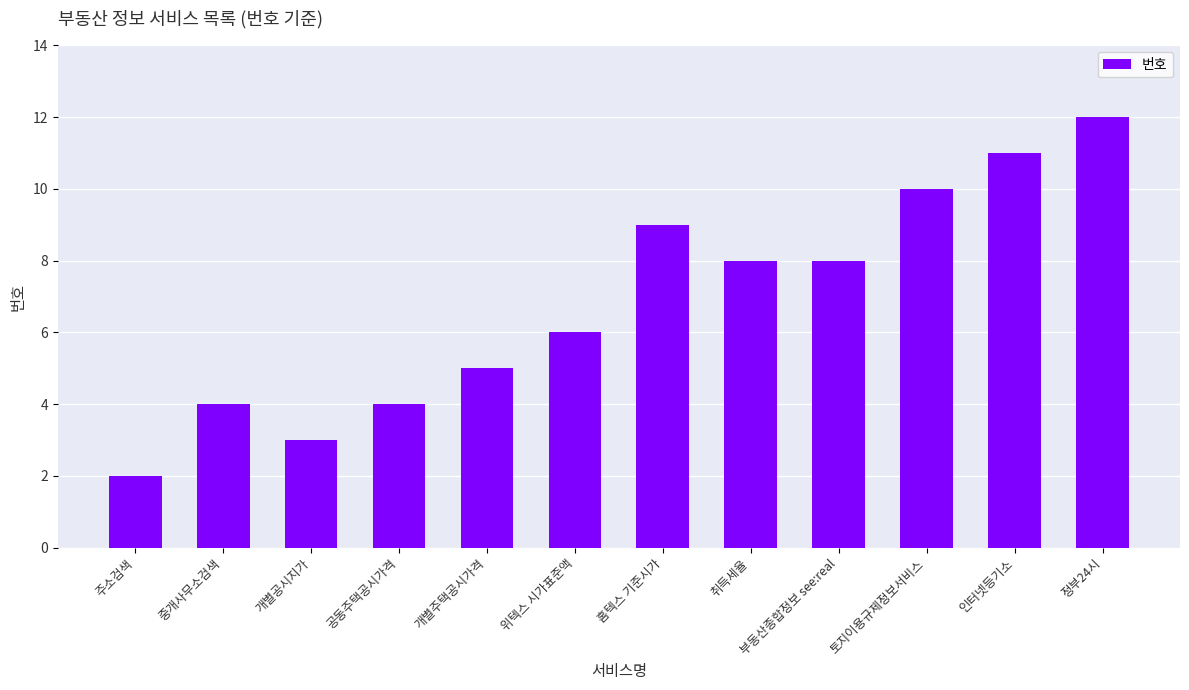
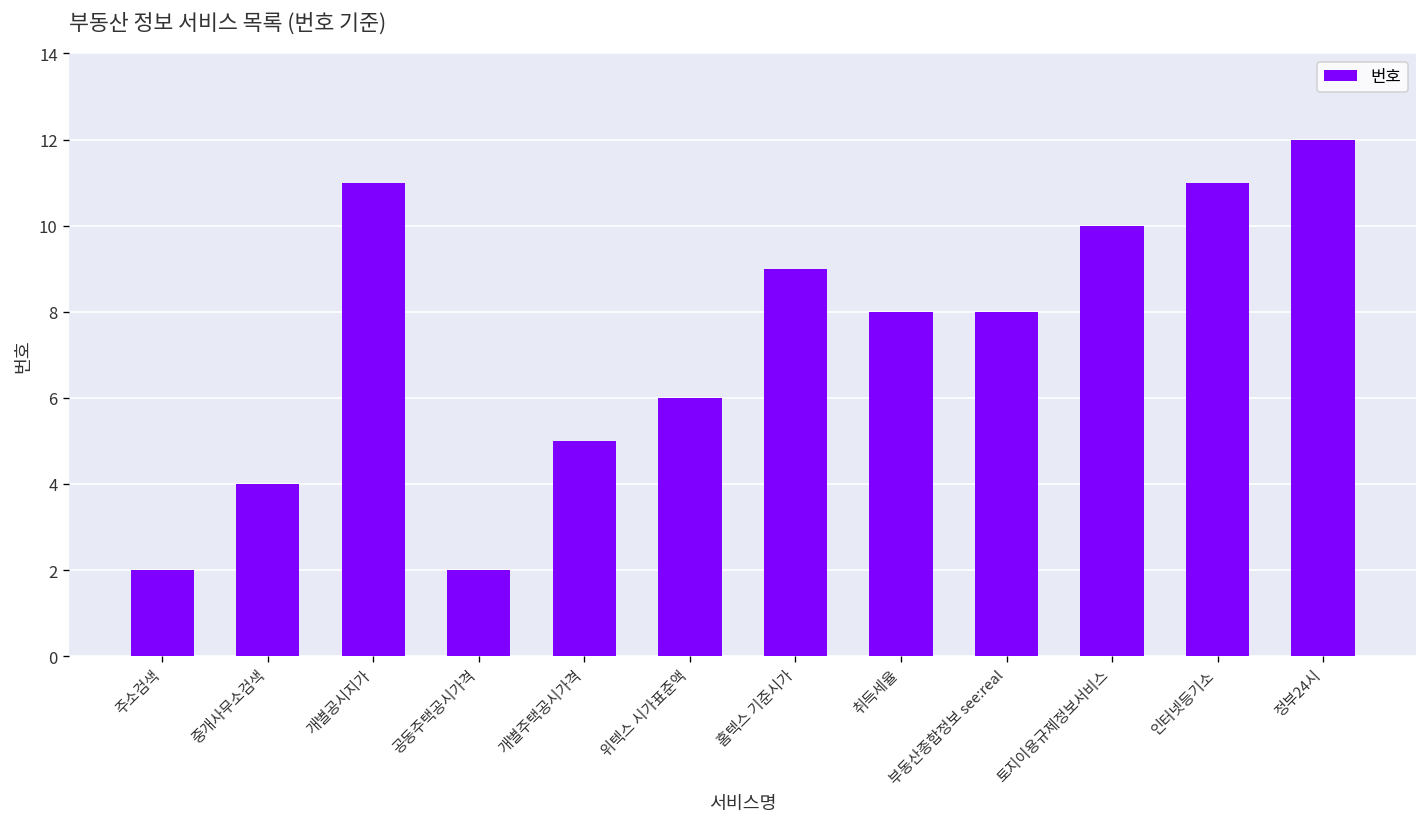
  {
    "주소검색": 2,
    "중개사무소검색": 4,
-   "개별공시지가": 3,
-   "공동주택공시가격": 4,
+   "개별공시지가": 11,
+   "공동주택공시가격": 2,
    "개별주택공시가격": 5,
    "위텍스 시가표준액": 6,
    "홈텍스 기준시가": 9,
    "취득세율": 8,
    "부동산종합정보 see:real": 8,
    "토지이용규제정보서비스": 10,
    "인터넷등기소": 11,
    "정부24시": 12
  }
